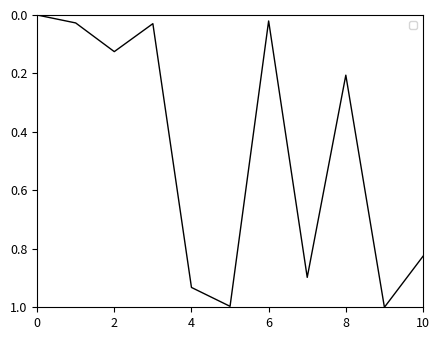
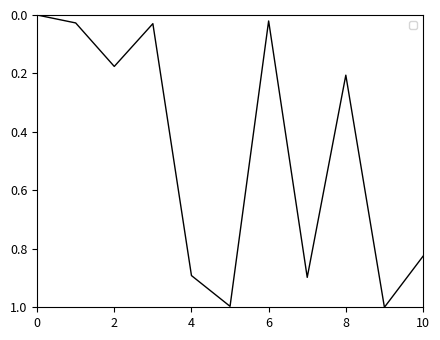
  {
    "0": 0.00,
-   "2": 0.13,
-   "4": 0.93,
+   "2": 0.18,
+   "4": 0.89,
    "6": 0.02,
    "8": 0.21,
    "10": 0.83
  }
